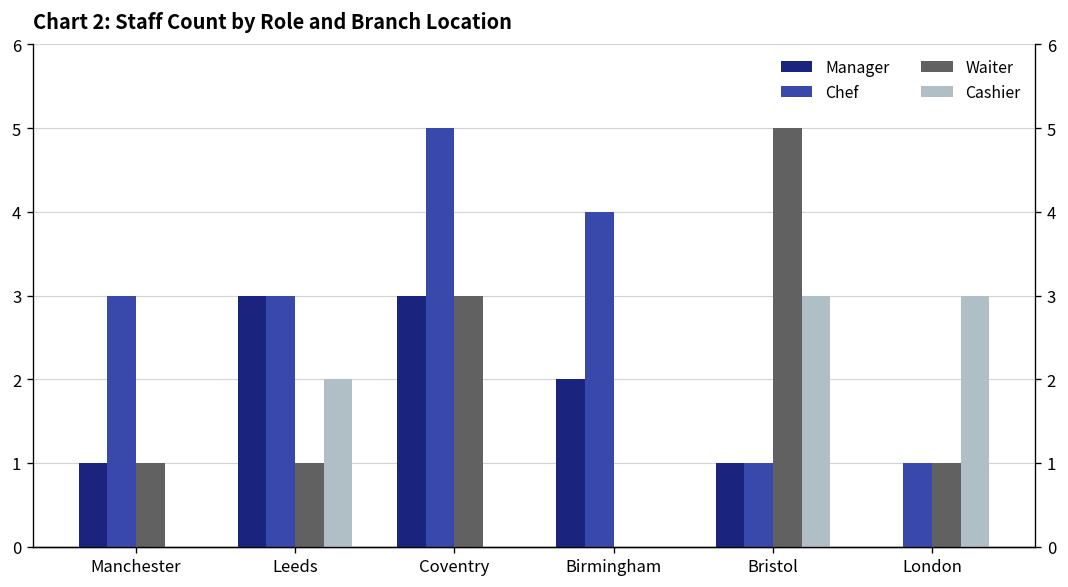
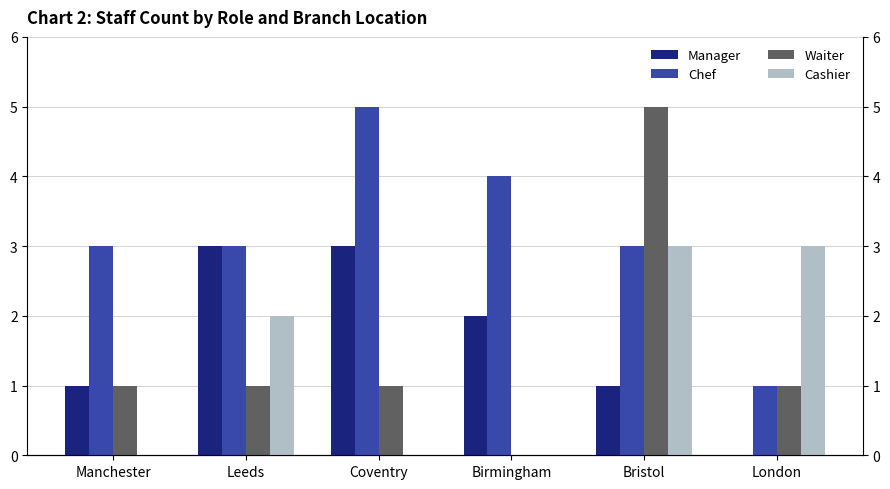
  {
    "Manager": {
      "Manchester": 1,
      "Leeds": 3,
      "Coventry": 3,
      "Birmingham": 2,
      "Bristol": 1,
      "London": 0
    },
    "Chef": {
      "Manchester": 3,
      "Leeds": 3,
      "Coventry": 5,
      "Birmingham": 4,
-     "Bristol": 1,
+     "Bristol": 3,
      "London": 1
    },
    "Waiter": {
      "Manchester": 1,
      "Leeds": 1,
-     "Coventry": 3,
+     "Coventry": 1,
      "Birmingham": 0,
      "Bristol": 5,
      "London": 1
    },
    "Cashier": {
      "Manchester": 0,
      "Leeds": 2,
      "Coventry": 0,
      "Birmingham": 0,
      "Bristol": 3,
      "London": 3
    }
  }
